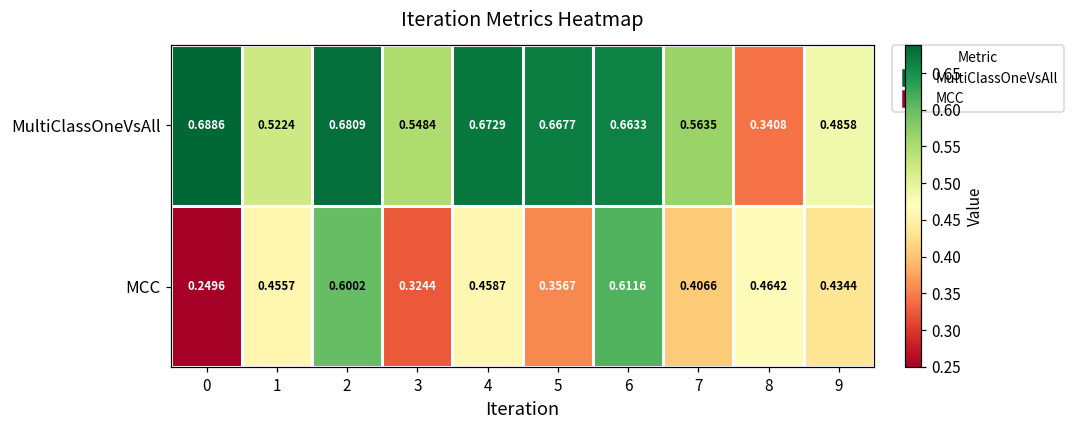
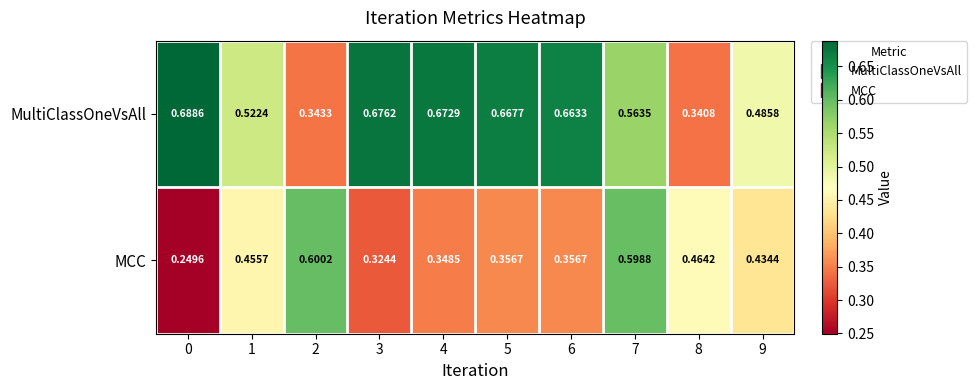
  {
    "MultiClassOneVsAll": {
      "0": 0.6886,
      "1": 0.5224,
-     "2": 0.6809,
-     "3": 0.5484,
+     "2": 0.3433,
+     "3": 0.6762,
      "4": 0.6729,
      "5": 0.6677,
      "6": 0.6633,
      "7": 0.5635,
      "8": 0.3408,
      "9": 0.4858
    },
    "MCC": {
      "0": 0.2496,
      "1": 0.4557,
      "2": 0.6002,
      "3": 0.3244,
-     "4": 0.4587,
+     "4": 0.3485,
      "5": 0.3567,
-     "6": 0.6116,
-     "7": 0.4066,
+     "6": 0.3567,
+     "7": 0.5988,
      "8": 0.4642,
      "9": 0.4344
    }
  }
